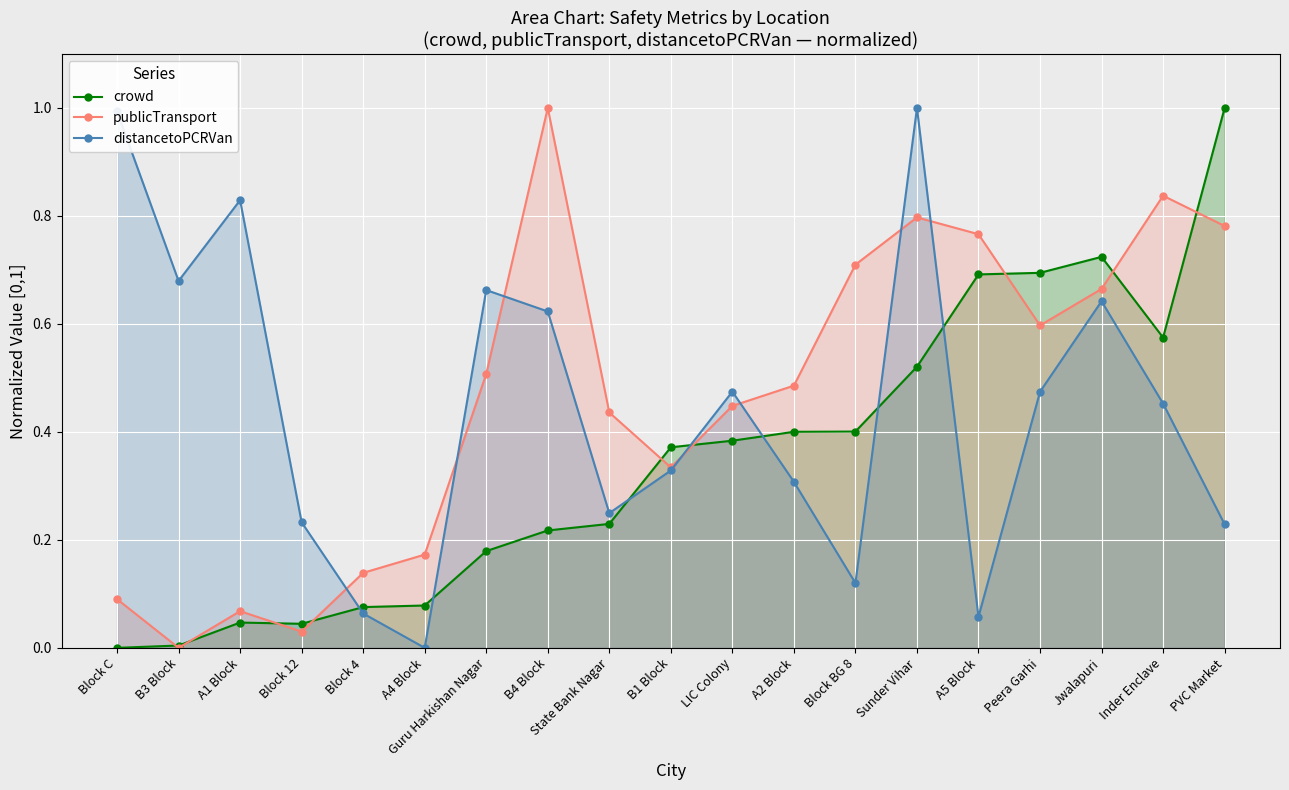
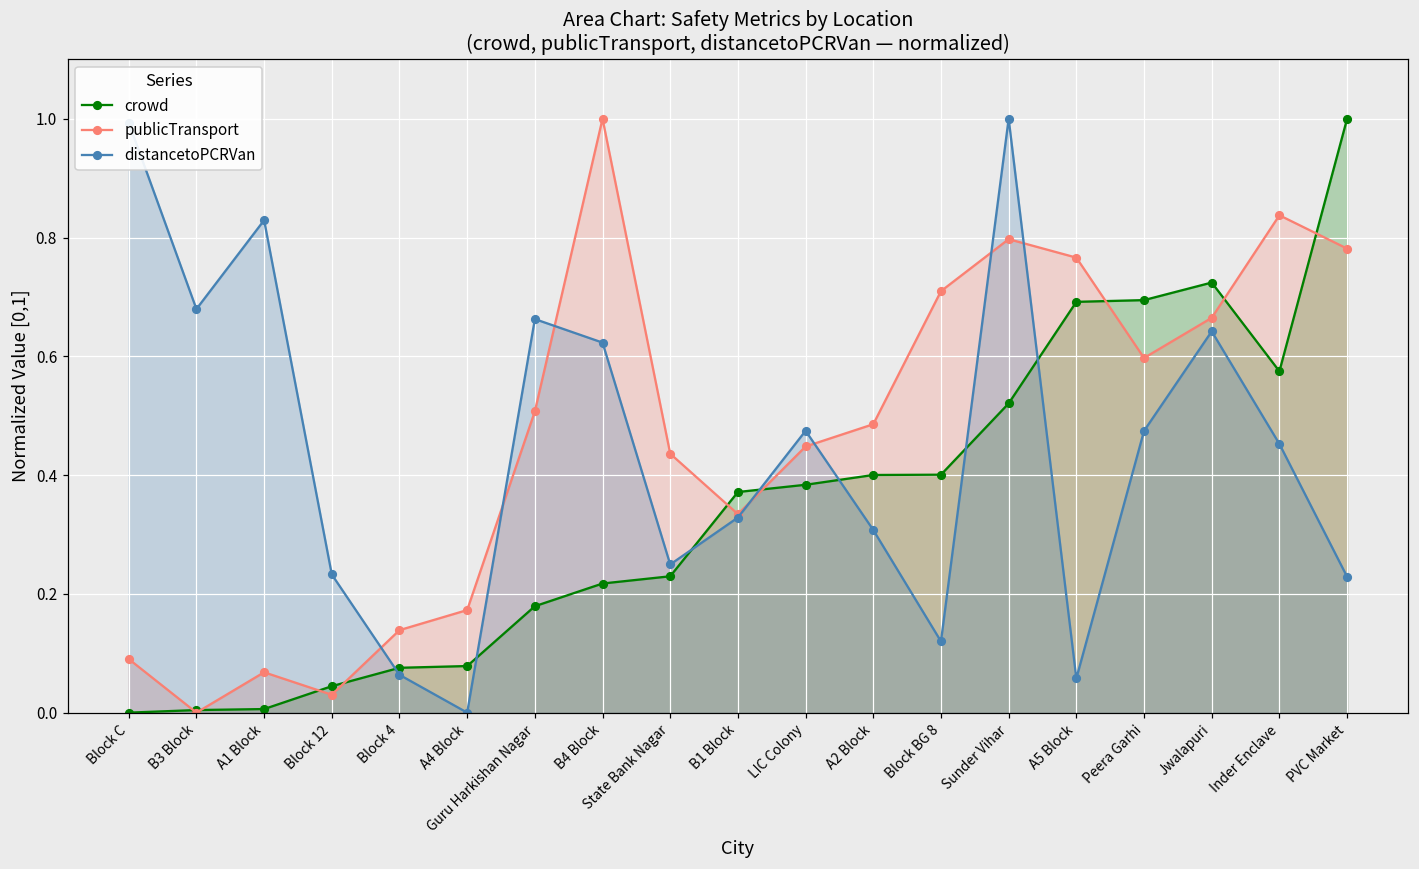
  {
    "crowd": {
      "Block C": 0.00,
-     "A1 Block": 0.05,
+     "A1 Block": 0.01,
      "Block 12": 0.04,
      "Block 4": 0.08,
      "A4 Block": 0.08,
      "Guru Harkishan Nagar": 0.18,
      "B4 Block": 0.22,
      "State Bank Nagar": 0.23,
      "B1 Block": 0.37,
      "LIC Colony": 0.38,
      "A2 Block": 0.40,
      "Block BG 8": 0.40,
      "Sunder Vihar": 0.52,
      "A5 Block": 0.69,
      "Peera Garhi": 0.69,
      "Jwalapuri": 0.72,
      "Inder Enclave": 0.57,
      "PVC Market": 1.00
    },
    "publicTransport": {
      "Block C": 0.09,
      "A1 Block": 0.07,
      "Block 12": 0.03,
      "Block 4": 0.14,
      "A4 Block": 0.17,
      "Guru Harkishan Nagar": 0.51,
      "B4 Block": 1.00,
      "State Bank Nagar": 0.44,
      "B1 Block": 0.33,
      "LIC Colony": 0.45,
      "A2 Block": 0.49,
      "Block BG 8": 0.71,
      "Sunder Vihar": 0.80,
      "A5 Block": 0.77,
      "Peera Garhi": 0.60,
      "Jwalapuri": 0.66,
      "Inder Enclave": 0.84,
      "PVC Market": 0.78
    },
    "distancetoPCRVan": {
      "B3 Block": 0.68,
      "A1 Block": 0.83,
      "Block 12": 0.23,
      "Block 4": 0.06,
      "A4 Block": 0.00,
      "Guru Harkishan Nagar": 0.66,
      "B4 Block": 0.62,
      "State Bank Nagar": 0.25,
      "B1 Block": 0.33,
      "LIC Colony": 0.47,
      "A2 Block": 0.31,
      "Block BG 8": 0.12,
      "Sunder Vihar": 1.00,
      "A5 Block": 0.06,
      "Peera Garhi": 0.47,
      "Jwalapuri": 0.64,
      "Inder Enclave": 0.45,
      "PVC Market": 0.23
    }
  }
